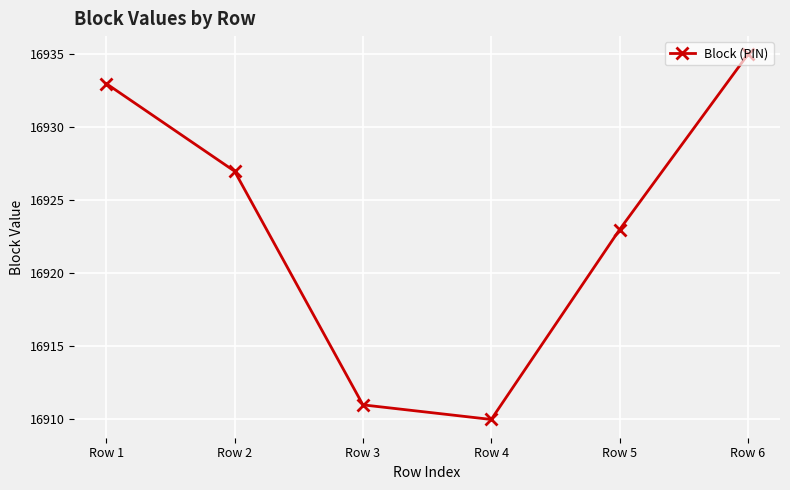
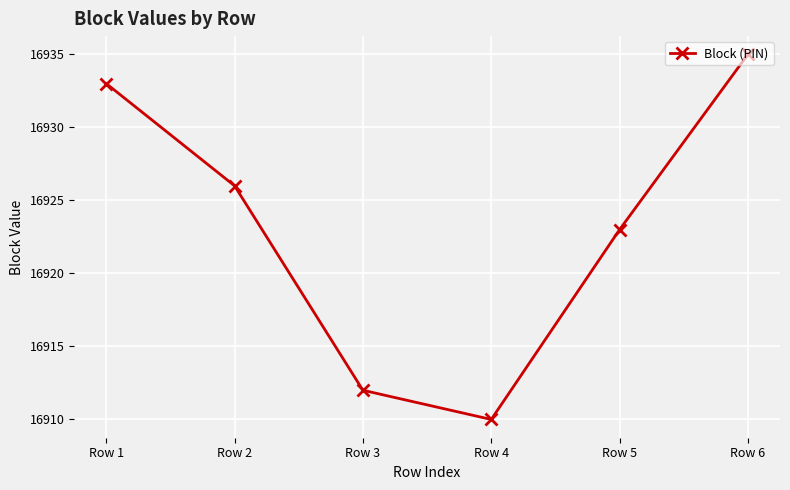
  {
    "Row 1": 16933,
-   "Row 2": 16927,
-   "Row 3": 16911,
+   "Row 2": 16926,
+   "Row 3": 16912,
    "Row 4": 16910,
    "Row 5": 16923
  }
